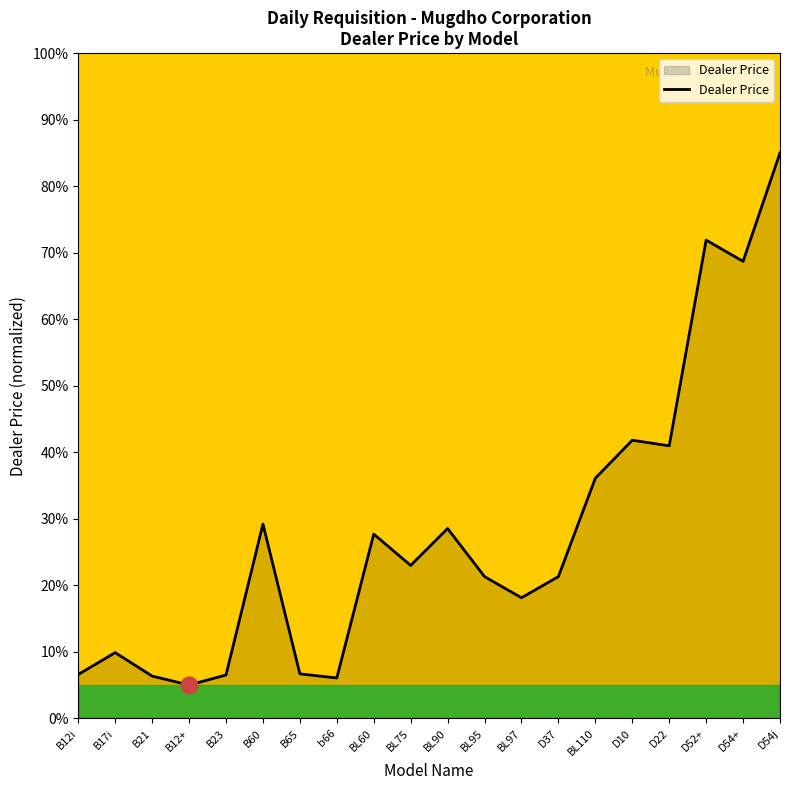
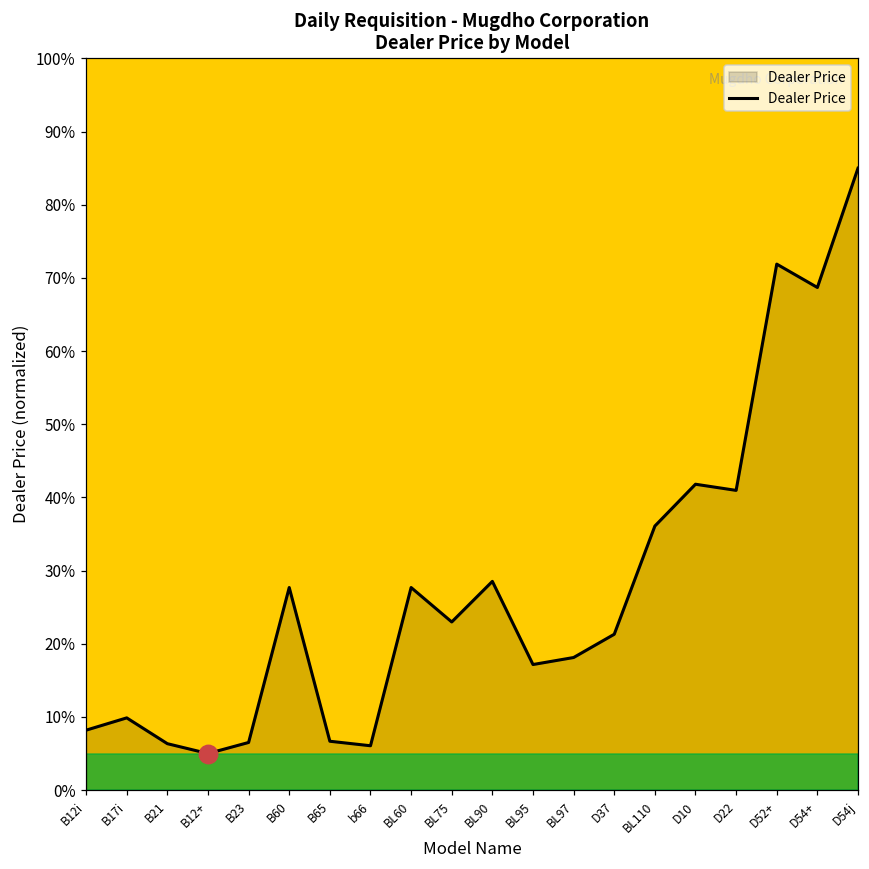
  {
    "Dealer Price": {
-     "B12i": "7%",
+     "B12i": "8%",
      "B17i": "10%",
      "B21": "6%",
      "B23": "7%",
-     "B60": "29%",
+     "B60": "28%",
      "B65": "7%",
      "b66": "6%",
      "BL60": "28%",
      "BL75": "23%",
      "BL90": "29%",
-     "BL95": "21%",
+     "BL95": "17%",
      "BL97": "18%",
      "D37": "21%",
      "BL110": "36%",
      "D10": "42%",
      "D22": "41%",
      "D52+": "72%",
      "D54+": "69%",
      "D54j": "85%"
    }
  }
